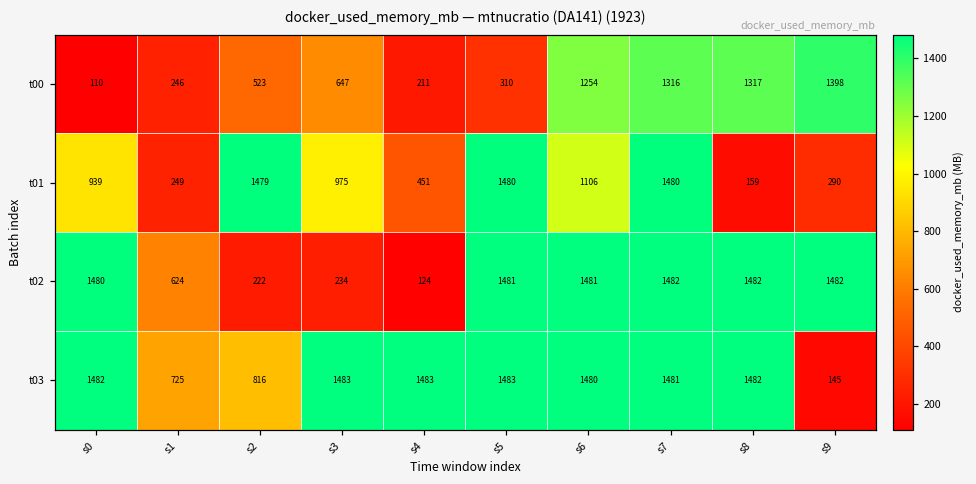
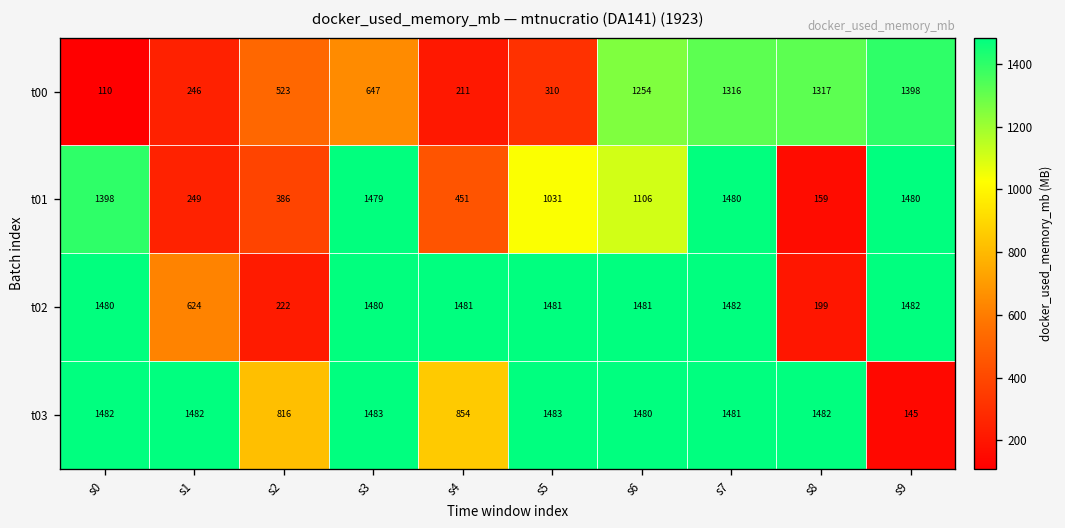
  {
    "t00": {
      "s0": 110,
      "s1": 246,
      "s2": 523,
      "s3": 647,
      "s4": 211,
      "s5": 310,
      "s6": 1254,
      "s7": 1316,
      "s8": 1317,
      "s9": 1398
    },
    "t01": {
-     "s0": 939,
+     "s0": 1398,
      "s1": 249,
-     "s2": 1479,
-     "s3": 975,
+     "s2": 386,
+     "s3": 1479,
      "s4": 451,
-     "s5": 1480,
+     "s5": 1031,
      "s6": 1106,
      "s7": 1480,
      "s8": 159,
-     "s9": 290
+     "s9": 1480
    },
    "t02": {
      "s0": 1480,
      "s1": 624,
      "s2": 222,
-     "s3": 234,
-     "s4": 124,
+     "s3": 1480,
+     "s4": 1481,
      "s5": 1481,
      "s6": 1481,
      "s7": 1482,
-     "s8": 1482,
+     "s8": 199,
      "s9": 1482
    },
    "t03": {
      "s0": 1482,
-     "s1": 725,
+     "s1": 1482,
      "s2": 816,
      "s3": 1483,
-     "s4": 1483,
+     "s4": 854,
      "s5": 1483,
      "s6": 1480,
      "s7": 1481,
      "s8": 1482,
      "s9": 145
    }
  }
